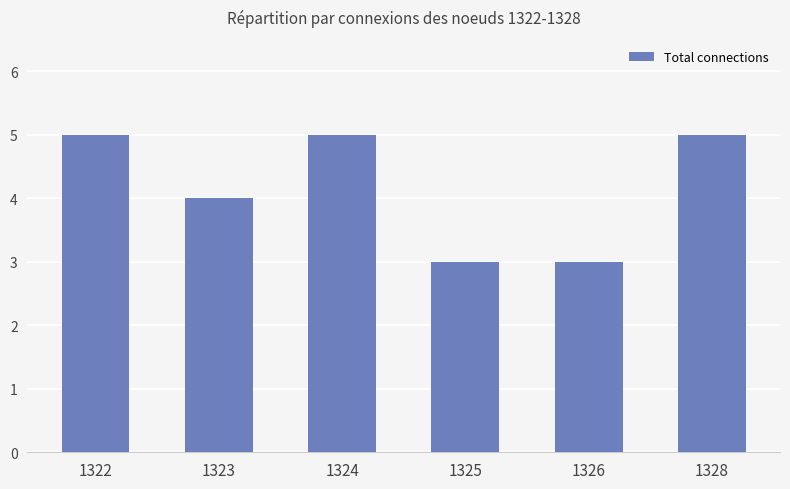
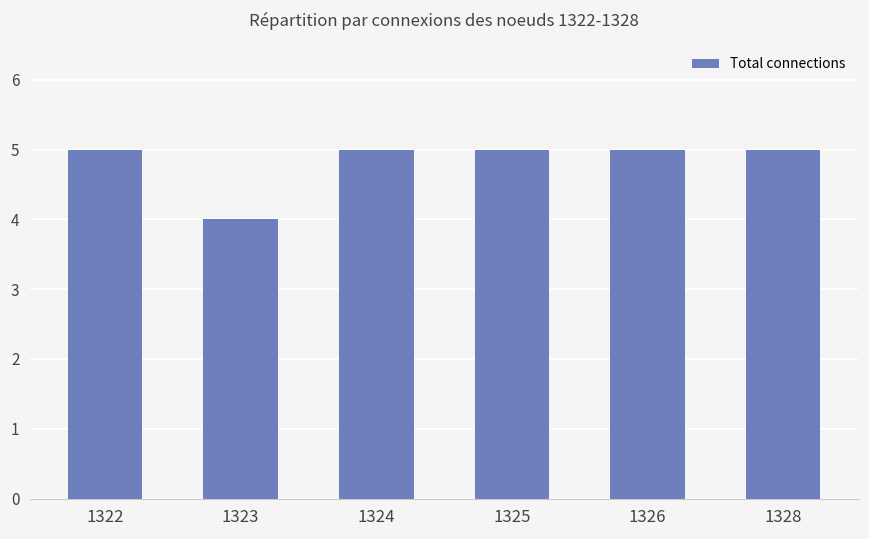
  {
    "1322": 5,
    "1323": 4,
    "1324": 5,
-   "1325": 3,
-   "1326": 3,
+   "1325": 5,
+   "1326": 5,
    "1328": 5
  }
